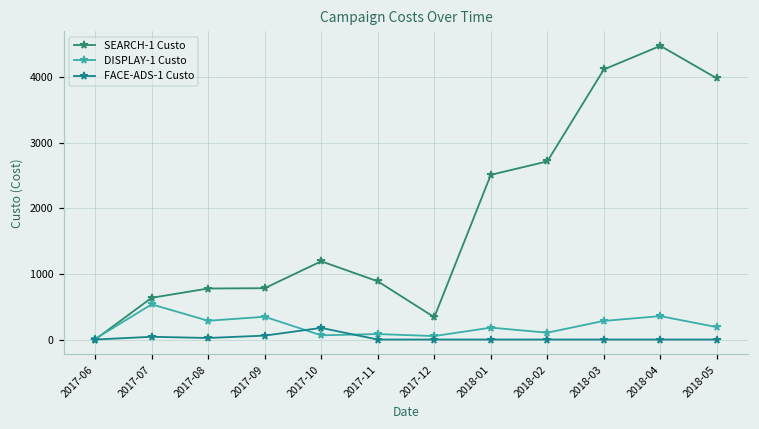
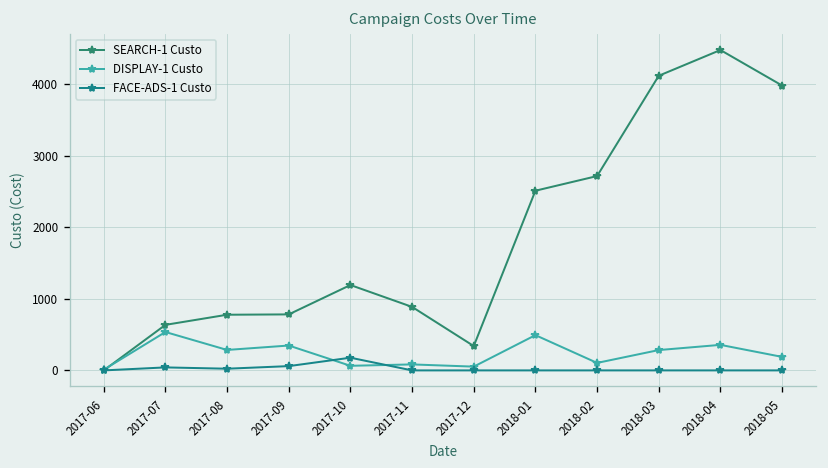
  {
    "DISPLAY-1 Custo": {
      "2017-07": 500,
      "2017-08": 300,
      "2017-09": 300,
      "2017-10": 100,
      "2017-11": 100,
      "2017-12": 100,
-     "2018-01": 200,
+     "2018-01": 500,
      "2018-02": 100,
      "2018-03": 300,
      "2018-04": 400,
      "2018-05": 200
    }
  }
